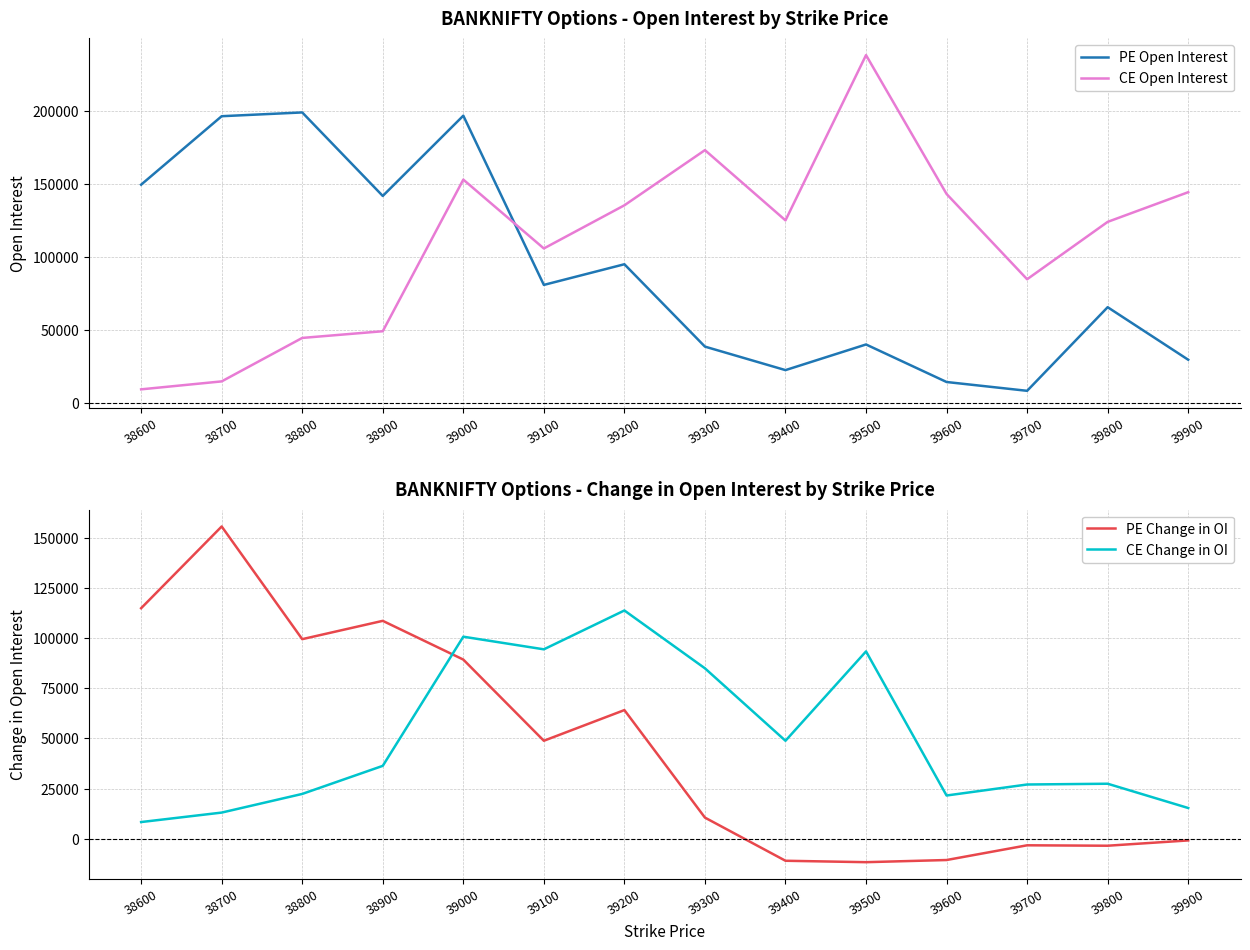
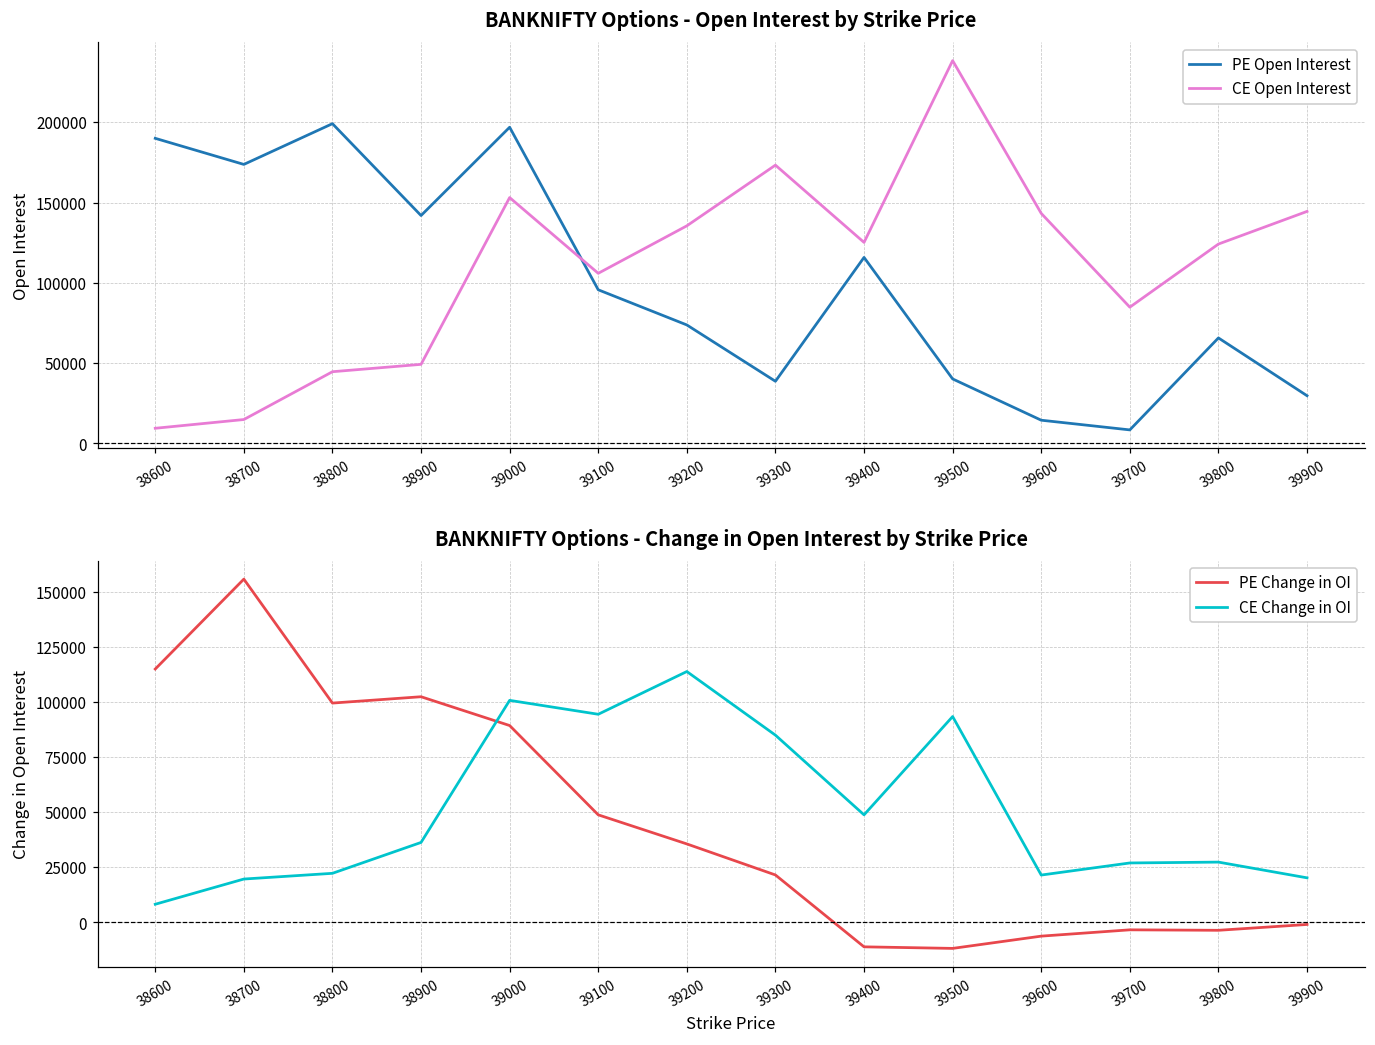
  {
    "BANKNIFTY Options - Open Interest by Strike Price": {
      "PE Open Interest": {
-       "38600": 150000,
-       "38700": 197000,
+       "38600": 190000,
+       "38700": 174000,
        "38800": 199000,
        "38900": 142000,
        "39000": 197000,
-       "39100": 81000,
-       "39200": 95000,
+       "39100": 96000,
+       "39200": 74000,
        "39300": 39000,
-       "39400": 23000,
+       "39400": 116000,
        "39500": 40000,
        "39600": 14000,
        "39700": 8000,
        "39800": 66000,
        "39900": 30000
      },
      "CE Open Interest": {
        "38600": 9000,
        "38700": 15000,
        "38800": 45000,
        "38900": 49000,
        "39000": 153000,
        "39100": 106000,
        "39200": 136000,
        "39300": 173000,
        "39400": 125000,
        "39500": 238000,
        "39600": 143000,
        "39700": 85000,
        "39800": 124000,
        "39900": 144000
      }
    },
    "BANKNIFTY Options - Change in Open Interest by Strike Price": {
      "PE Change in OI": {
        "38600": 115000,
        "38700": 156000,
        "38800": 100000,
-       "38900": 109000,
+       "38900": 102000,
        "39000": 89000,
        "39100": 49000,
-       "39200": 64000,
-       "39300": 10000,
+       "39200": 36000,
+       "39300": 22000,
        "39400": -11000,
        "39500": -12000,
-       "39600": -11000,
+       "39600": -6000,
        "39700": -3000,
        "39800": -4000,
        "39900": -1000
      },
      "CE Change in OI": {
        "38600": 8000,
-       "38700": 13000,
+       "38700": 20000,
        "38800": 22000,
        "38900": 36000,
        "39000": 101000,
        "39100": 94000,
        "39200": 114000,
        "39300": 85000,
        "39400": 49000,
        "39500": 93000,
        "39600": 22000,
        "39700": 27000,
        "39800": 27000,
-       "39900": 15000
+       "39900": 20000
      }
    }
  }
